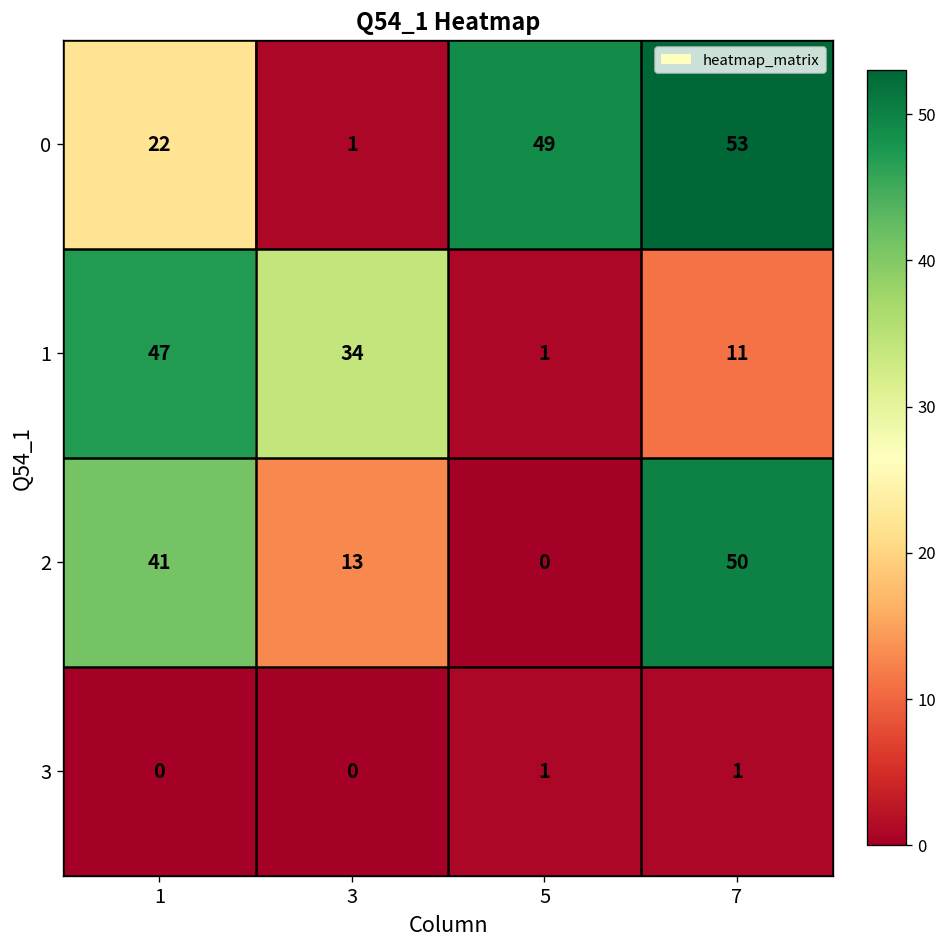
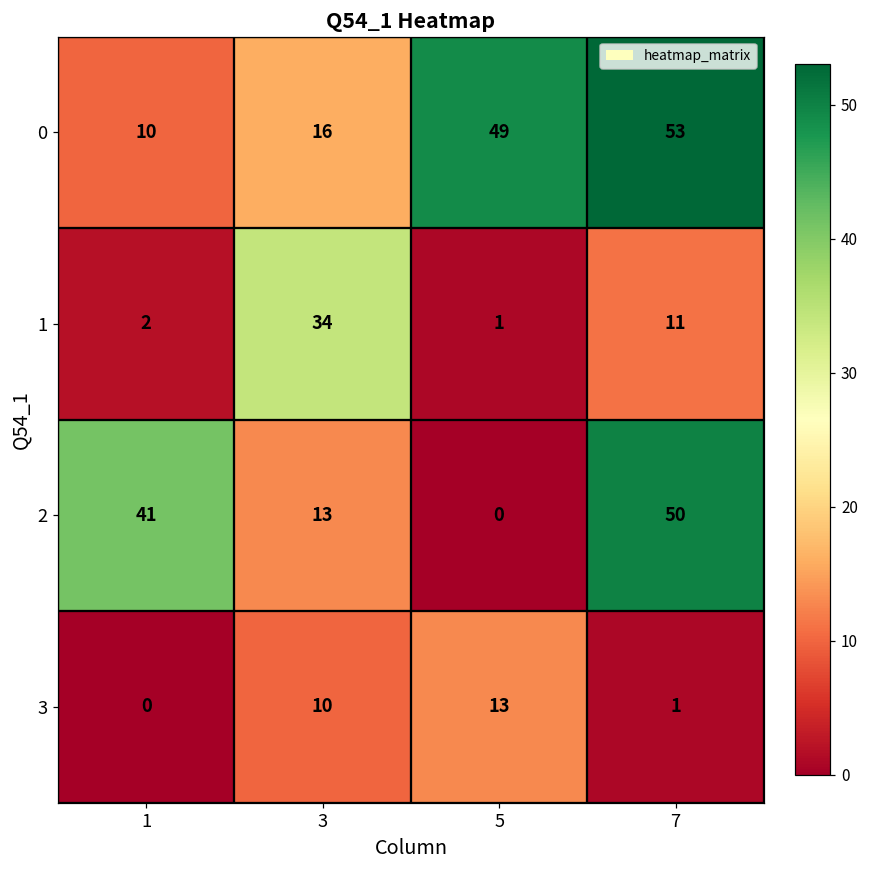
  {
    "0": {
-     "1": 22,
-     "3": 1,
+     "1": 10,
+     "3": 16,
      "5": 49,
      "7": 53
    },
    "1": {
-     "1": 47,
+     "1": 2,
      "3": 34,
      "5": 1,
      "7": 11
    },
    "2": {
      "1": 41,
      "3": 13,
      "5": 0,
      "7": 50
    },
    "3": {
      "1": 0,
-     "3": 0,
-     "5": 1,
+     "3": 10,
+     "5": 13,
      "7": 1
    }
  }
